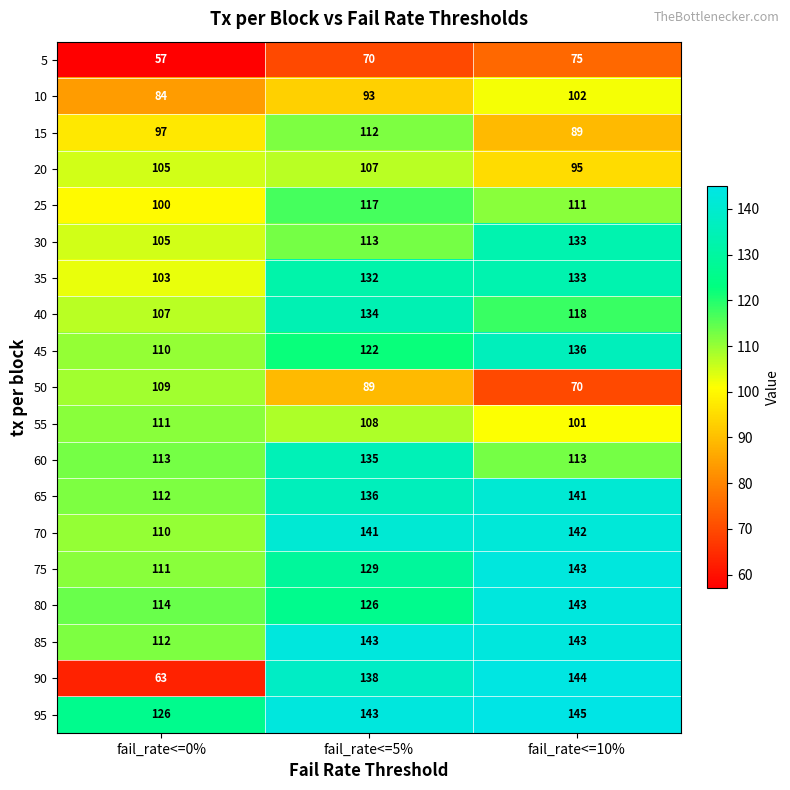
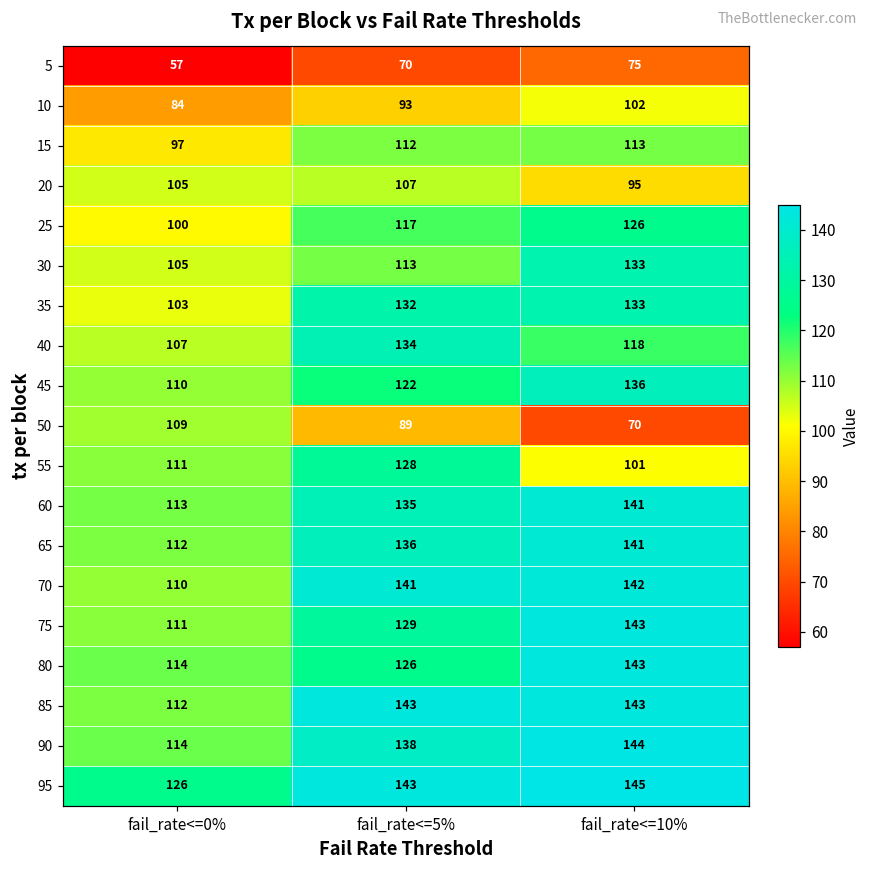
  {
    "5": {
      "fail_rate<=0%": 57,
      "fail_rate<=5%": 70,
      "fail_rate<=10%": 75
    },
    "10": {
      "fail_rate<=0%": 84,
      "fail_rate<=5%": 93,
      "fail_rate<=10%": 102
    },
    "15": {
      "fail_rate<=0%": 97,
      "fail_rate<=5%": 112,
-     "fail_rate<=10%": 89
+     "fail_rate<=10%": 113
    },
    "20": {
      "fail_rate<=0%": 105,
      "fail_rate<=5%": 107,
      "fail_rate<=10%": 95
    },
    "25": {
      "fail_rate<=0%": 100,
      "fail_rate<=5%": 117,
-     "fail_rate<=10%": 111
+     "fail_rate<=10%": 126
    },
    "30": {
      "fail_rate<=0%": 105,
      "fail_rate<=5%": 113,
      "fail_rate<=10%": 133
    },
    "35": {
      "fail_rate<=0%": 103,
      "fail_rate<=5%": 132,
      "fail_rate<=10%": 133
    },
    "40": {
      "fail_rate<=0%": 107,
      "fail_rate<=5%": 134,
      "fail_rate<=10%": 118
    },
    "45": {
      "fail_rate<=0%": 110,
      "fail_rate<=5%": 122,
      "fail_rate<=10%": 136
    },
    "50": {
      "fail_rate<=0%": 109,
      "fail_rate<=5%": 89,
      "fail_rate<=10%": 70
    },
    "55": {
      "fail_rate<=0%": 111,
-     "fail_rate<=5%": 108,
+     "fail_rate<=5%": 128,
      "fail_rate<=10%": 101
    },
    "60": {
      "fail_rate<=0%": 113,
      "fail_rate<=5%": 135,
-     "fail_rate<=10%": 113
+     "fail_rate<=10%": 141
    },
    "65": {
      "fail_rate<=0%": 112,
      "fail_rate<=5%": 136,
      "fail_rate<=10%": 141
    },
    "70": {
      "fail_rate<=0%": 110,
      "fail_rate<=5%": 141,
      "fail_rate<=10%": 142
    },
    "75": {
      "fail_rate<=0%": 111,
      "fail_rate<=5%": 129,
      "fail_rate<=10%": 143
    },
    "80": {
      "fail_rate<=0%": 114,
      "fail_rate<=5%": 126,
      "fail_rate<=10%": 143
    },
    "85": {
      "fail_rate<=0%": 112,
      "fail_rate<=5%": 143,
      "fail_rate<=10%": 143
    },
    "90": {
-     "fail_rate<=0%": 63,
+     "fail_rate<=0%": 114,
      "fail_rate<=5%": 138,
      "fail_rate<=10%": 144
    },
    "95": {
      "fail_rate<=0%": 126,
      "fail_rate<=5%": 143,
      "fail_rate<=10%": 145
    }
  }
